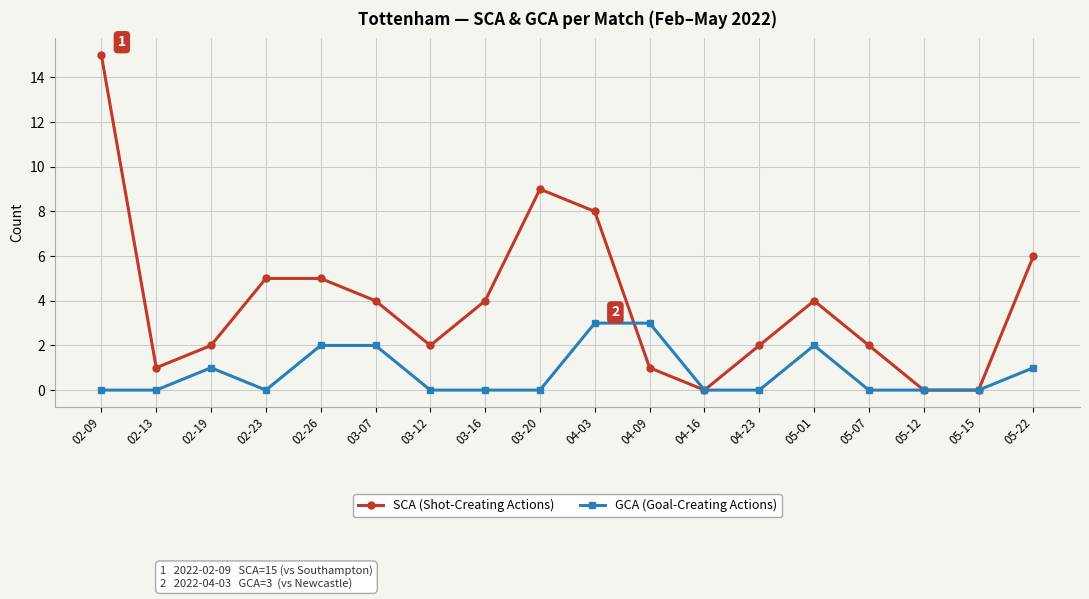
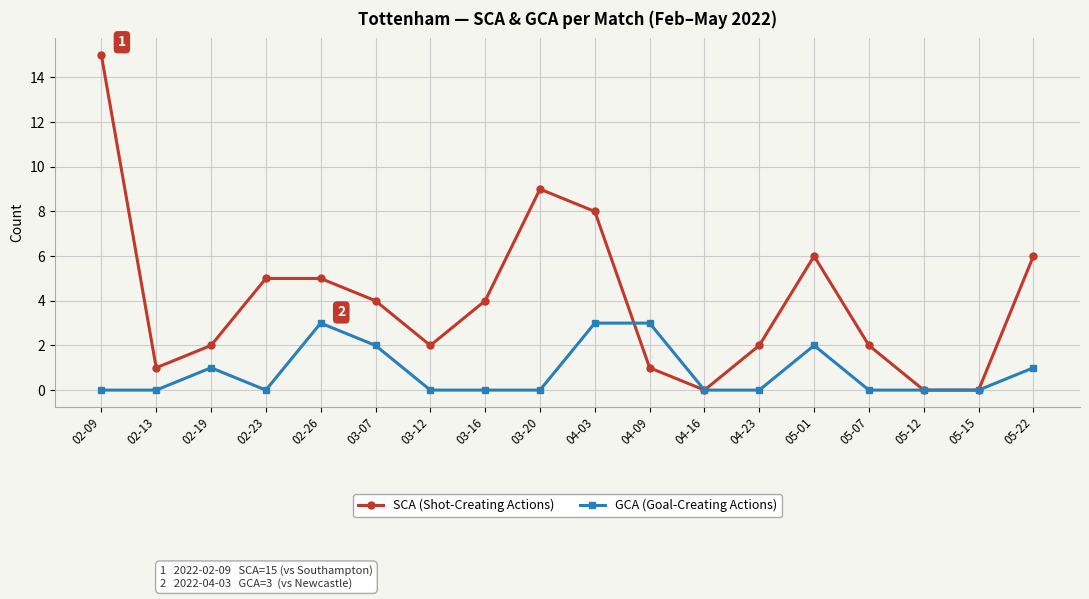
  {
    "SCA (Shot-Creating Actions)": {
      "02-13": 1,
      "02-19": 2,
      "02-23": 5,
      "02-26": 5,
      "03-07": 4,
      "03-12": 2,
      "03-16": 4,
      "03-20": 9,
      "04-03": 8,
      "04-09": 1,
      "04-23": 2,
-     "05-01": 4,
+     "05-01": 6,
      "05-07": 2,
      "05-22": 6
    },
    "GCA (Goal-Creating Actions)": {
      "02-09": 0,
      "02-13": 0,
      "02-19": 1,
      "02-23": 0,
-     "02-26": 2,
+     "02-26": 3,
      "03-07": 2,
      "03-12": 0,
      "03-16": 0,
      "03-20": 0,
      "04-03": 3,
      "04-09": 3,
      "04-23": 0,
      "05-01": 2,
      "05-07": 0,
      "05-22": 1
    }
  }
